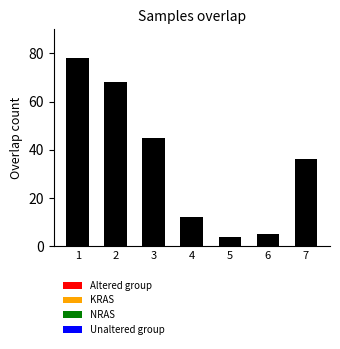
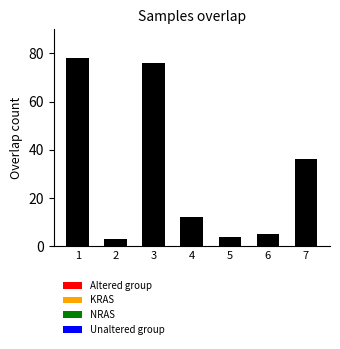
  {
    "1": 78,
-   "2": 68,
-   "3": 45,
+   "2": 3,
+   "3": 76,
    "4": 12,
    "5": 4,
    "6": 5,
    "7": 36
  }
